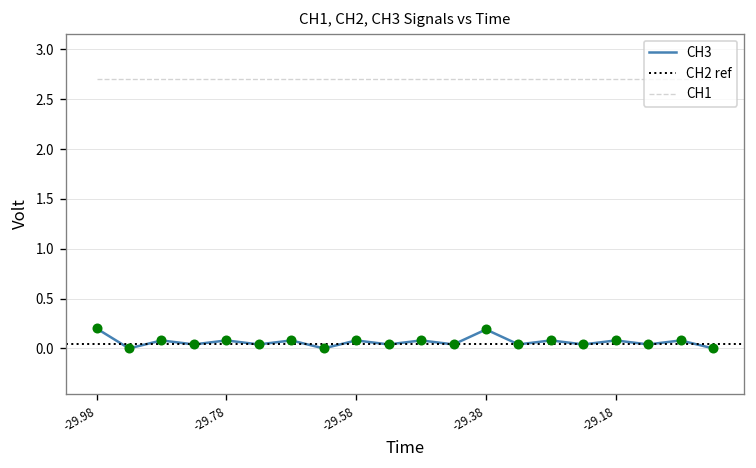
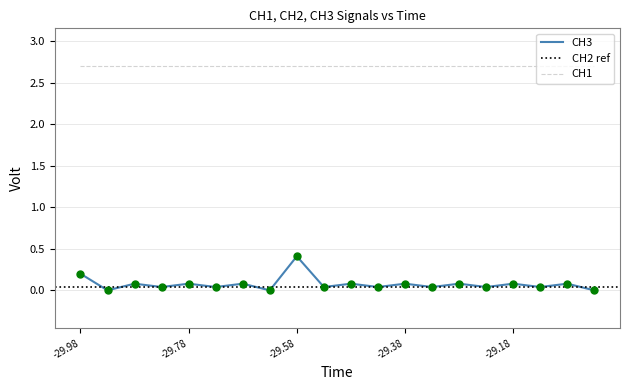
  {
    "CH3": {
      "-29.98": 0.2,
      "-29.78": 0.1,
-     "-29.58": 0.1,
-     "-29.38": 0.2,
+     "-29.58": 0.4,
+     "-29.38": 0.1,
      "-29.18": 0.1
    },
    "CH1": {
      "-29.98": 2.7,
      "-29.78": 2.7,
      "-29.58": 2.7,
      "-29.38": 2.7,
      "-29.18": 2.7
    }
  }
